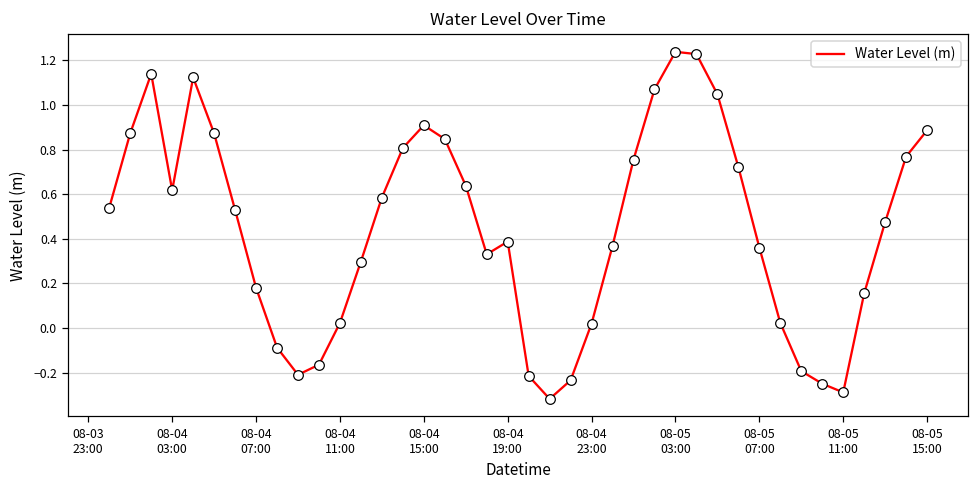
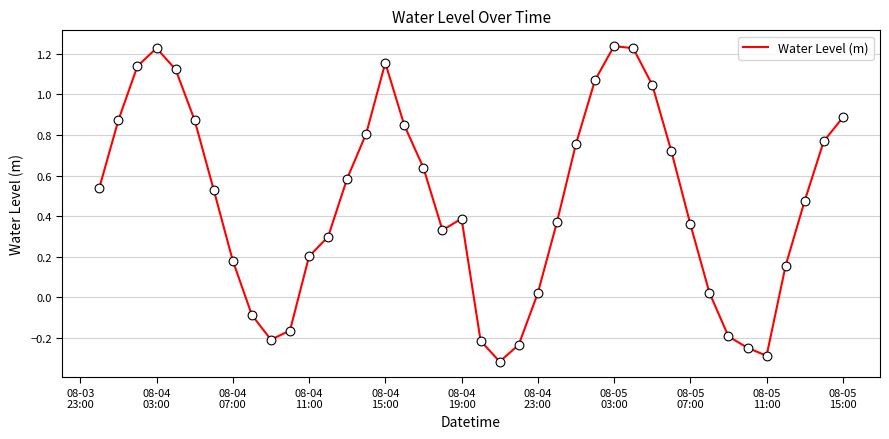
  {
-   "08-04 03:00": 0.62,
+   "08-04 03:00": 1.23,
    "08-04 07:00": 0.18,
-   "08-04 11:00": 0.02,
-   "08-04 15:00": 0.91,
+   "08-04 11:00": 0.20,
+   "08-04 15:00": 1.16,
    "08-04 19:00": 0.39,
    "08-04 23:00": 0.02,
    "08-05 03:00": 1.24,
    "08-05 07:00": 0.36,
    "08-05 11:00": -0.29,
    "08-05 15:00": 0.89
  }
